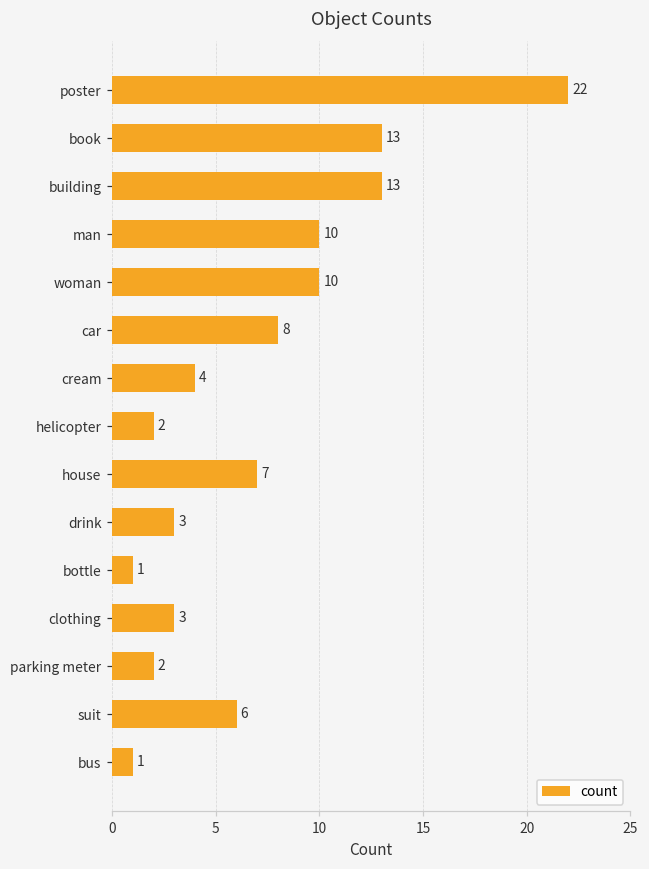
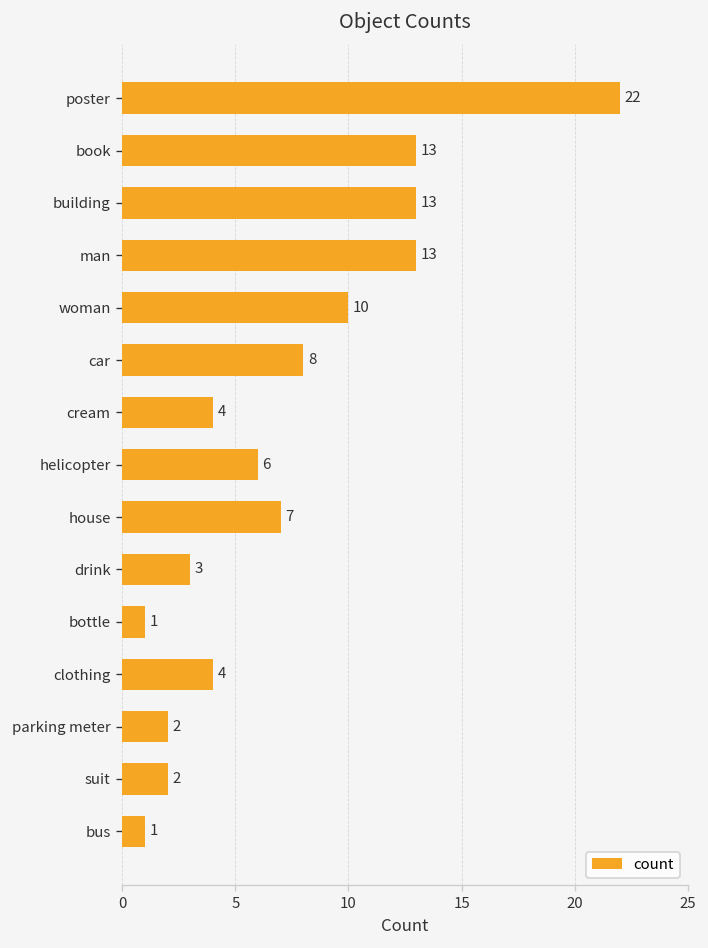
  {
    "poster": 22,
    "book": 13,
    "building": 13,
-   "man": 10,
+   "man": 13,
    "woman": 10,
    "car": 8,
    "cream": 4,
-   "helicopter": 2,
+   "helicopter": 6,
    "house": 7,
    "drink": 3,
    "bottle": 1,
-   "clothing": 3,
+   "clothing": 4,
    "parking meter": 2,
-   "suit": 6,
+   "suit": 2,
    "bus": 1
  }
